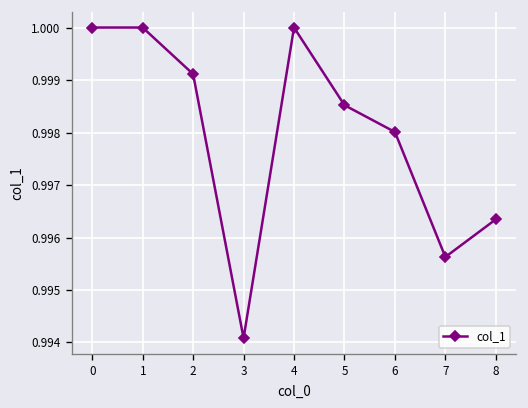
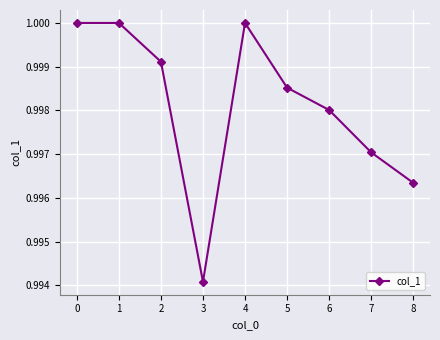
  {
    "0": 1.0000,
    "1": 1.0000,
    "2": 0.9991,
    "3": 0.9941,
    "4": 1.0000,
    "5": 0.9985,
    "6": 0.9980,
-   "7": 0.9956,
+   "7": 0.9970,
    "8": 0.9963
  }
